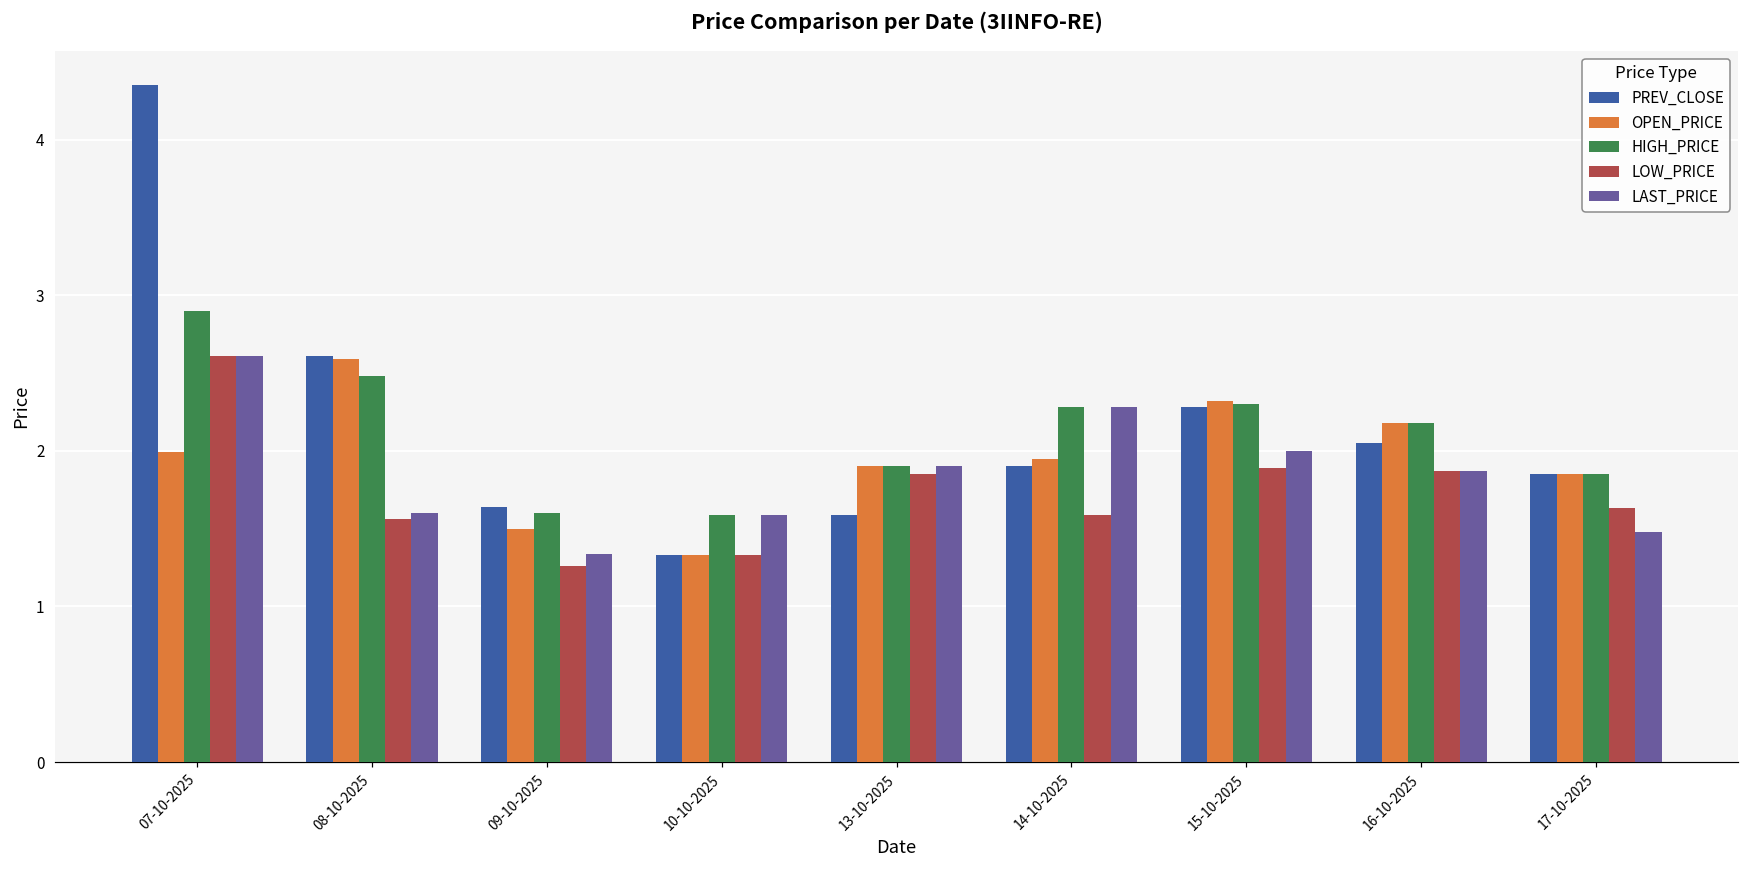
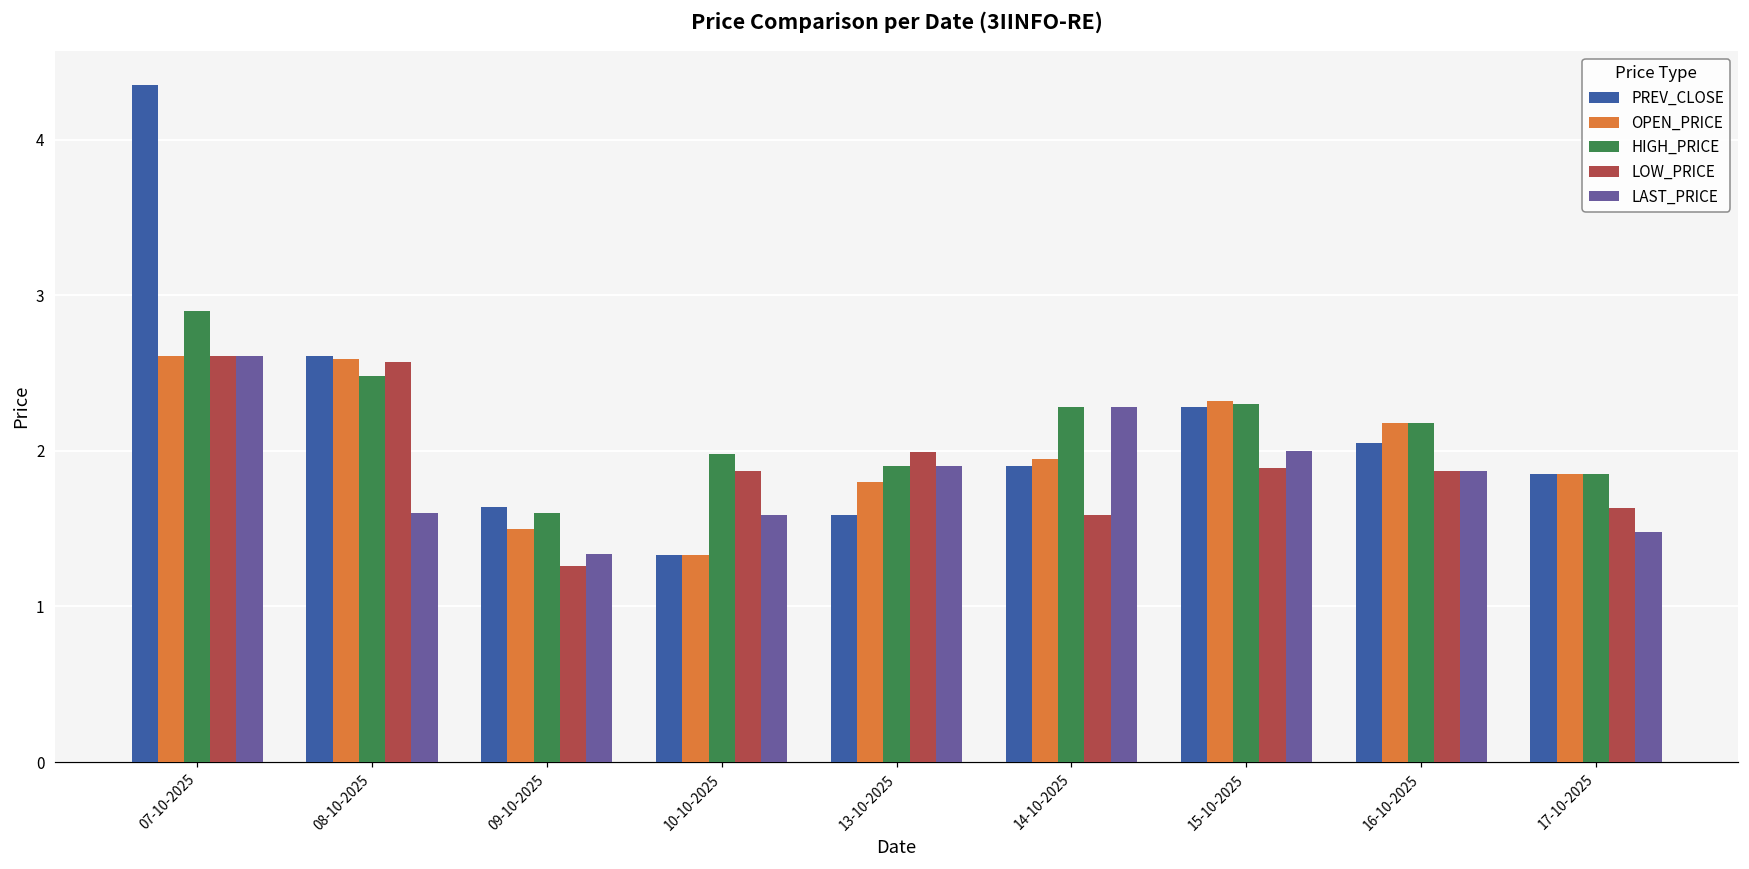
  {
    "OPEN_PRICE": {
-     "07-10-2025": 1.99,
+     "07-10-2025": 2.61,
      "08-10-2025": 2.59,
      "09-10-2025": 1.50,
      "10-10-2025": 1.33,
-     "13-10-2025": 1.9,
+     "13-10-2025": 1.8,
      "14-10-2025": 1.95,
      "15-10-2025": 2.32,
      "16-10-2025": 2.18,
      "17-10-2025": 1.85
    },
    "HIGH_PRICE": {
      "07-10-2025": 2.90,
      "08-10-2025": 2.48,
      "09-10-2025": 1.60,
-     "10-10-2025": 1.59,
+     "10-10-2025": 1.98,
      "13-10-2025": 1.90,
      "14-10-2025": 2.28,
      "15-10-2025": 2.30,
      "16-10-2025": 2.18,
      "17-10-2025": 1.85
    },
    "LOW_PRICE": {
      "07-10-2025": 2.61,
-     "08-10-2025": 1.56,
+     "08-10-2025": 2.57,
      "09-10-2025": 1.26,
-     "10-10-2025": 1.33,
-     "13-10-2025": 1.85,
+     "10-10-2025": 1.87,
+     "13-10-2025": 1.99,
      "14-10-2025": 1.59,
      "15-10-2025": 1.89,
      "16-10-2025": 1.87,
      "17-10-2025": 1.63
    }
  }
